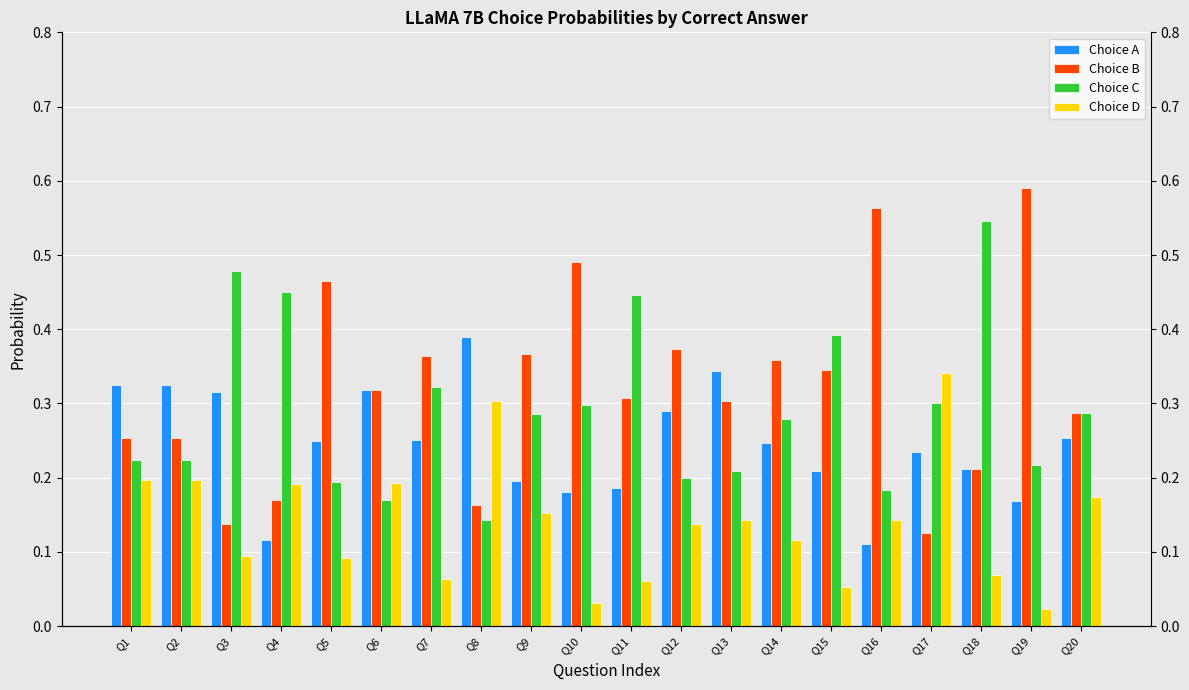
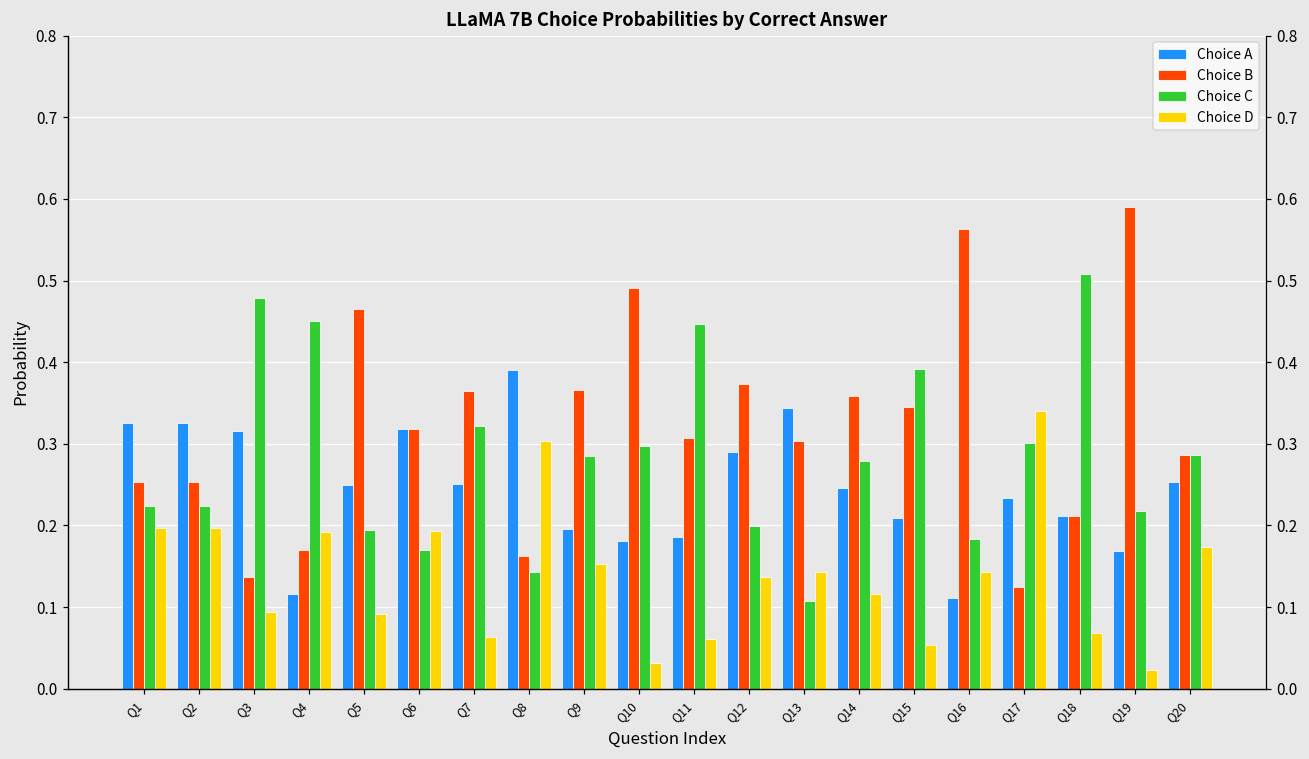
  {
    "Choice A": {
      "Q1": 0.33,
      "Q2": 0.33,
      "Q3": 0.32,
      "Q4": 0.12,
      "Q5": 0.25,
      "Q6": 0.32,
      "Q7": 0.25,
      "Q8": 0.39,
      "Q9": 0.20,
      "Q10": 0.18,
      "Q11": 0.19,
      "Q12": 0.29,
      "Q13": 0.34,
      "Q14": 0.25,
      "Q15": 0.21,
      "Q16": 0.11,
      "Q17": 0.23,
      "Q18": 0.21,
      "Q19": 0.17,
      "Q20": 0.25
    },
    "Choice B": {
      "Q1": 0.25,
      "Q2": 0.25,
      "Q3": 0.14,
      "Q4": 0.17,
      "Q5": 0.47,
      "Q6": 0.32,
      "Q7": 0.36,
      "Q8": 0.16,
      "Q9": 0.37,
      "Q10": 0.49,
      "Q11": 0.31,
      "Q12": 0.37,
      "Q13": 0.30,
      "Q14": 0.36,
      "Q15": 0.35,
      "Q16": 0.56,
      "Q17": 0.13,
      "Q18": 0.21,
      "Q19": 0.59,
      "Q20": 0.29
    },
    "Choice C": {
      "Q1": 0.22,
      "Q2": 0.22,
      "Q3": 0.48,
      "Q4": 0.45,
      "Q5": 0.19,
      "Q6": 0.17,
      "Q7": 0.32,
      "Q8": 0.14,
      "Q9": 0.29,
      "Q10": 0.30,
      "Q11": 0.45,
      "Q12": 0.20,
-     "Q13": 0.21,
+     "Q13": 0.11,
      "Q14": 0.28,
      "Q15": 0.39,
      "Q16": 0.18,
      "Q17": 0.30,
-     "Q18": 0.55,
+     "Q18": 0.51,
      "Q19": 0.22,
      "Q20": 0.29
    },
    "Choice D": {
      "Q1": 0.20,
      "Q2": 0.20,
      "Q3": 0.09,
      "Q4": 0.19,
      "Q5": 0.09,
      "Q6": 0.19,
      "Q7": 0.06,
      "Q8": 0.30,
      "Q9": 0.15,
      "Q10": 0.03,
      "Q11": 0.06,
      "Q12": 0.14,
      "Q13": 0.14,
      "Q14": 0.12,
      "Q15": 0.05,
      "Q16": 0.14,
      "Q17": 0.34,
      "Q18": 0.07,
      "Q19": 0.02,
      "Q20": 0.17
    }
  }
